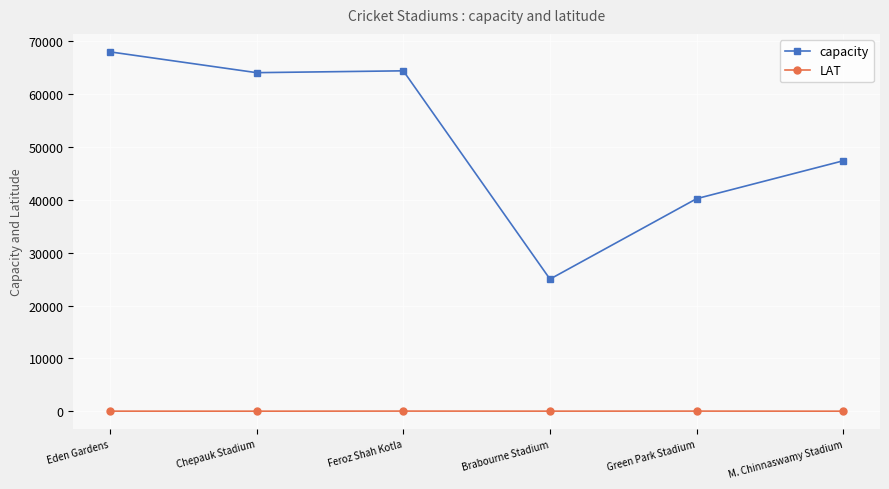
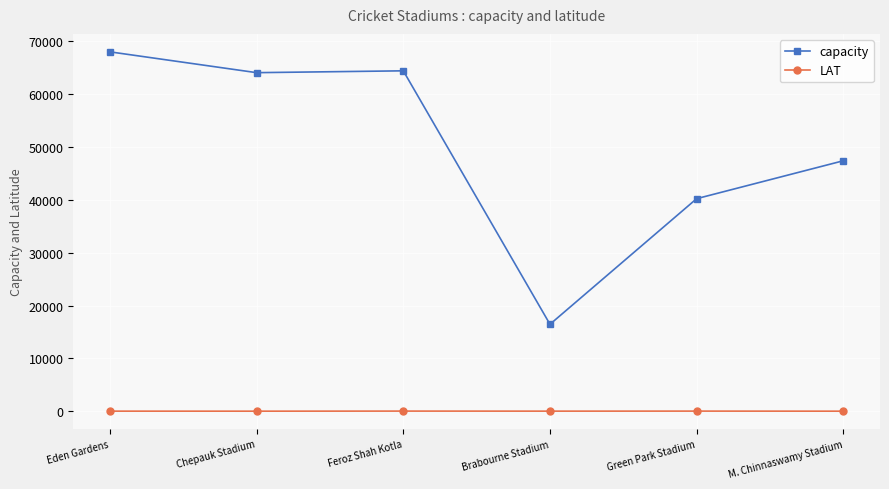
  {
    "capacity": {
      "Eden Gardens": 68000,
      "Chepauk Stadium": 64000,
      "Feroz Shah Kotla": 64000,
-     "Brabourne Stadium": 25000,
+     "Brabourne Stadium": 16000,
      "Green Park Stadium": 40000,
      "M. Chinnaswamy Stadium": 47000
    },
    "LAT": {
      "Eden Gardens": 0,
      "Chepauk Stadium": 0,
      "Feroz Shah Kotla": 0,
      "Brabourne Stadium": 0,
      "Green Park Stadium": 0,
      "M. Chinnaswamy Stadium": 0
    }
  }
